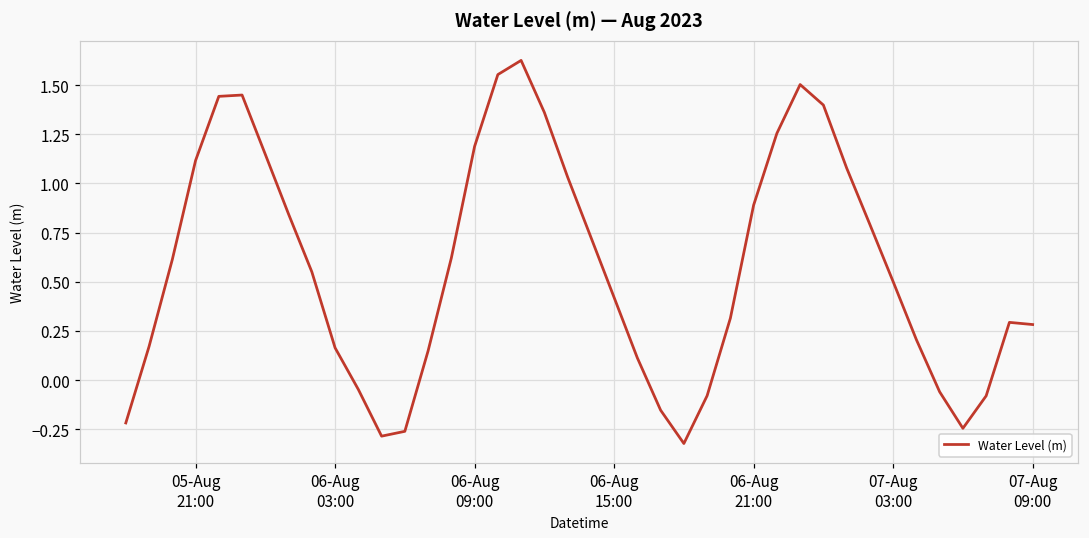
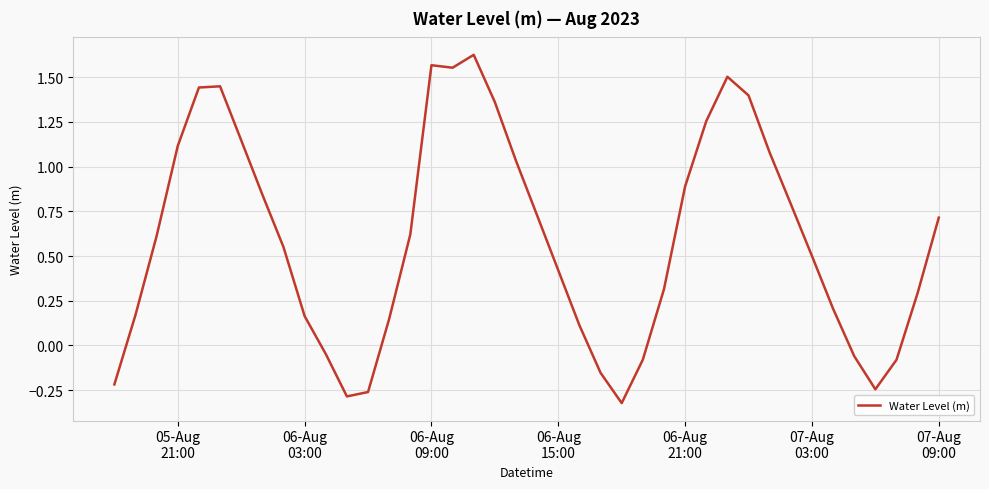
  {
    "05-Aug 21:00": 1.12,
    "06-Aug 03:00": 0.16,
-   "06-Aug 09:00": 1.19,
+   "06-Aug 09:00": 1.57,
    "06-Aug 15:00": 0.42,
    "06-Aug 21:00": 0.89,
    "07-Aug 03:00": 0.50,
-   "07-Aug 09:00": 0.28
+   "07-Aug 09:00": 0.71
  }
